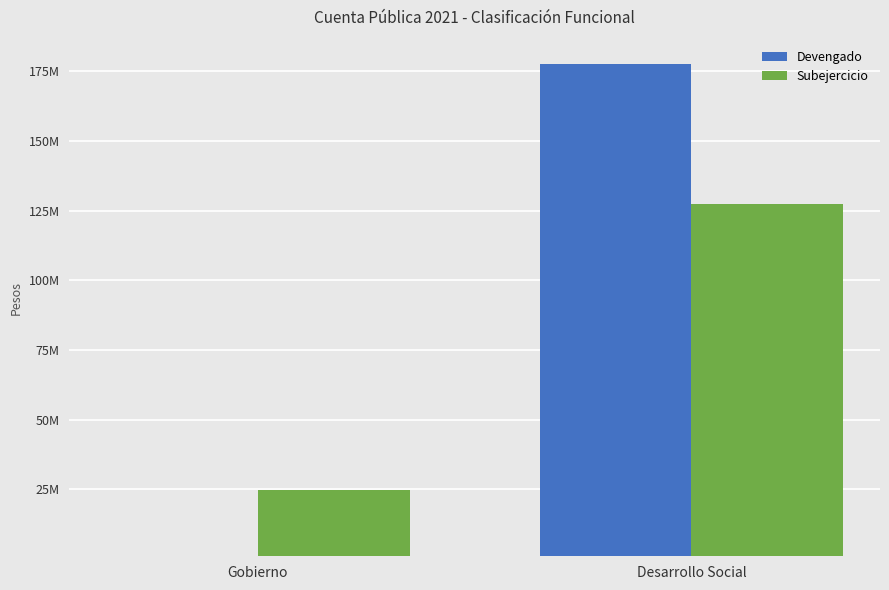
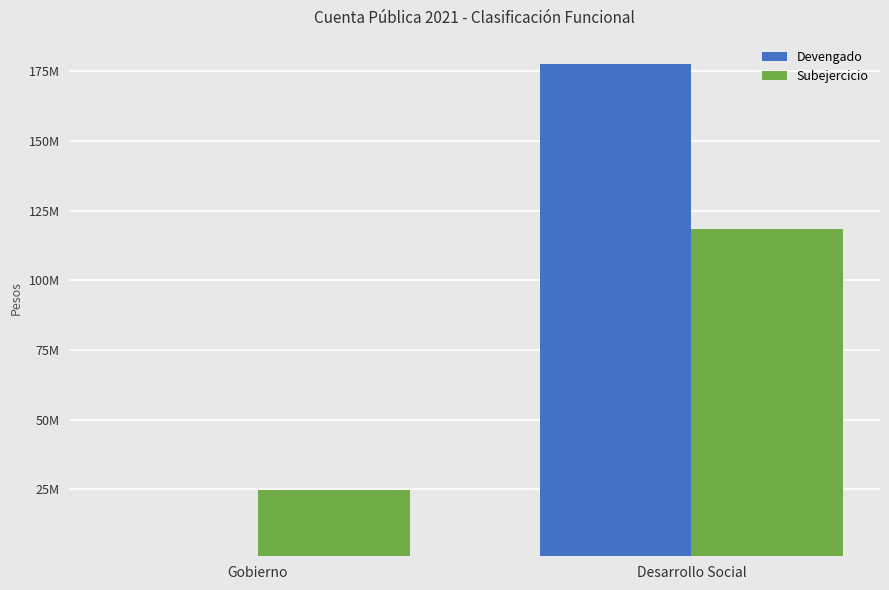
  {
    "Devengado": {
      "Gobierno": 1000000,
      "Desarrollo Social": 178000000
    },
    "Subejercicio": {
      "Gobierno": 25000000,
-     "Desarrollo Social": 128000000
+     "Desarrollo Social": 118000000
    }
  }
